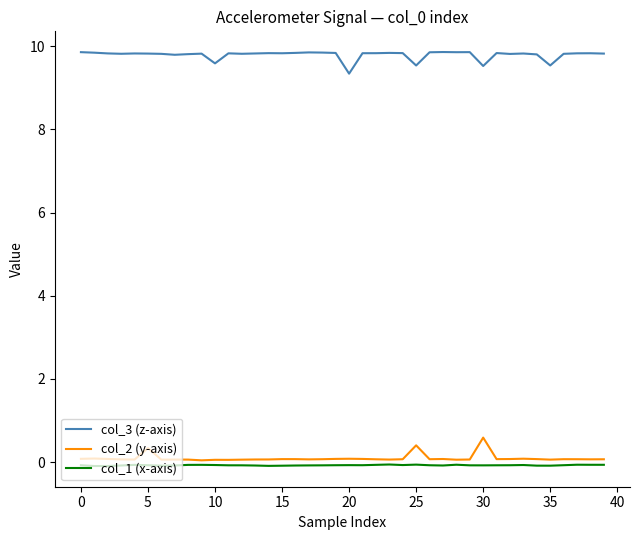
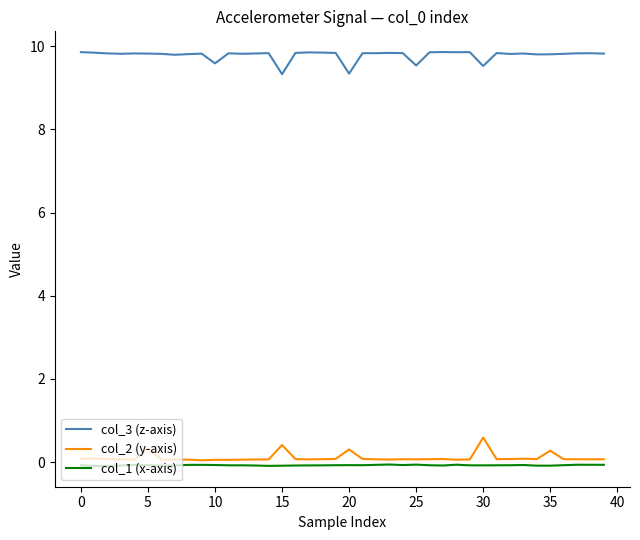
  {
    "col_3 (z-axis)": {
      "0": 9.9,
      "5": 9.8,
      "10": 9.6,
-     "15": 9.8,
+     "15": 9.3,
      "20": 9.3,
      "25": 9.5,
      "30": 9.5,
-     "35": 9.5
+     "35": 9.8
    },
    "col_2 (y-axis)": {
      "10": 0.1,
-     "15": 0.1,
-     "20": 0.1,
-     "25": 0.4,
+     "15": 0.4,
+     "20": 0.3,
+     "25": 0.1,
      "30": 0.6,
-     "35": 0.1
+     "35": 0.3
    },
    "col_1 (x-axis)": {
      "10": -0.1,
      "15": -0.1,
      "20": -0.1,
      "25": -0.1,
      "30": -0.1,
      "35": -0.1
    }
  }
